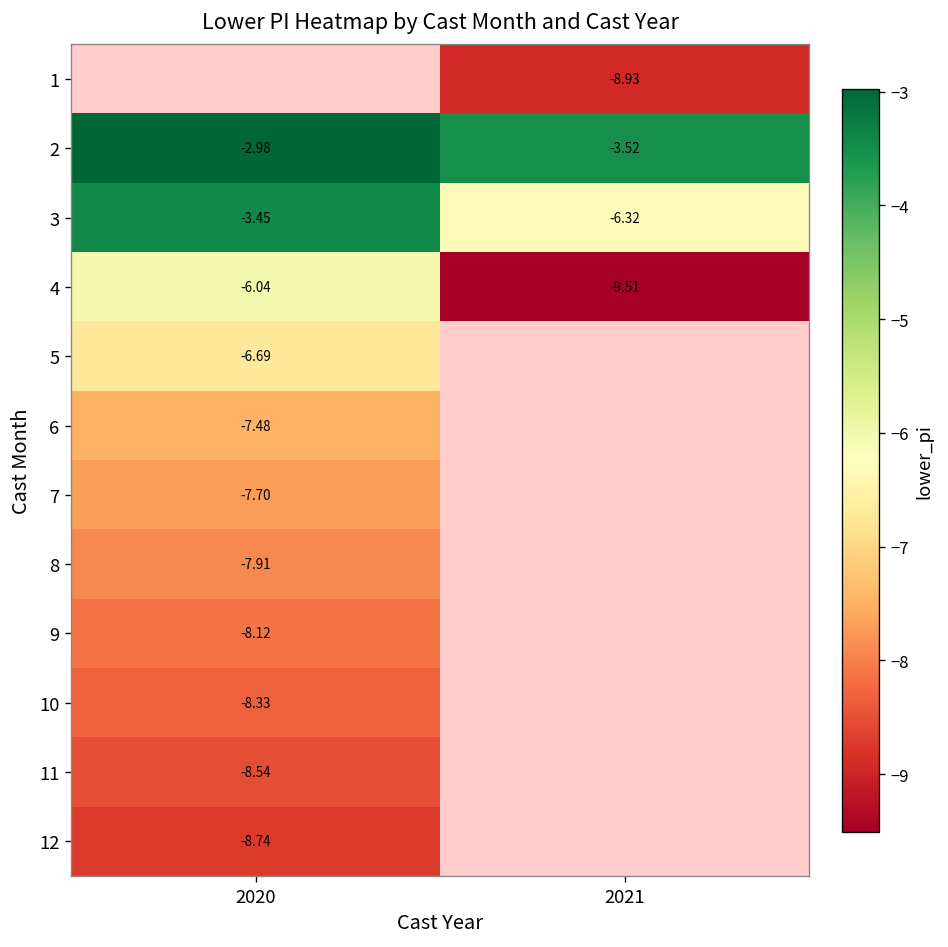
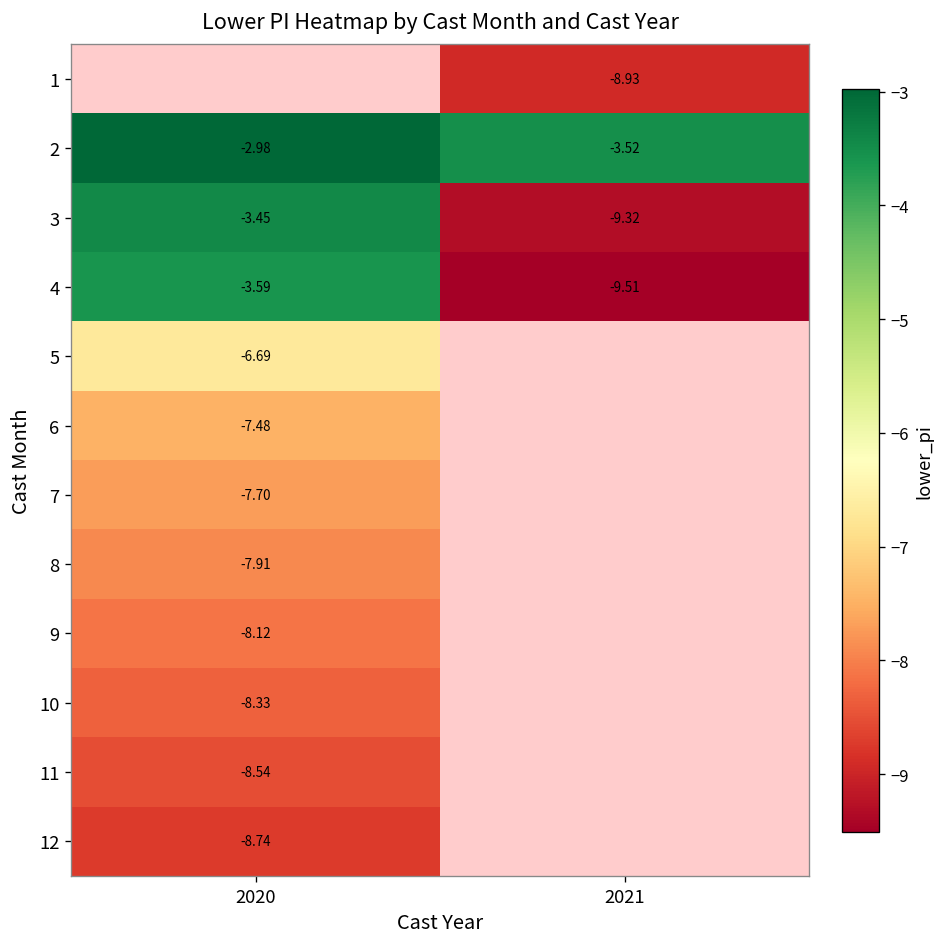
  {
    "1": {
      "2021": -8.93
    },
    "2": {
      "2020": -2.98,
      "2021": -3.52
    },
    "3": {
      "2020": -3.45,
-     "2021": -6.32
+     "2021": -9.32
    },
    "4": {
-     "2020": -6.04,
+     "2020": -3.59,
      "2021": -9.51
    },
    "5": {
      "2020": -6.69
    },
    "6": {
      "2020": -7.48
    },
    "7": {
      "2020": -7.70
    },
    "8": {
      "2020": -7.91
    },
    "9": {
      "2020": -8.12
    },
    "10": {
      "2020": -8.33
    },
    "11": {
      "2020": -8.54
    },
    "12": {
      "2020": -8.74
    }
  }
